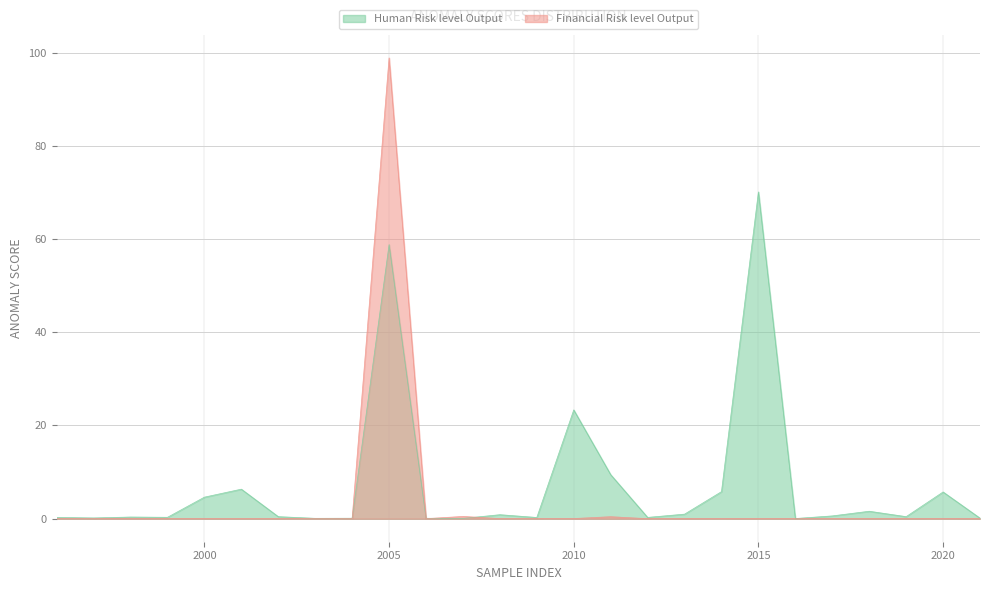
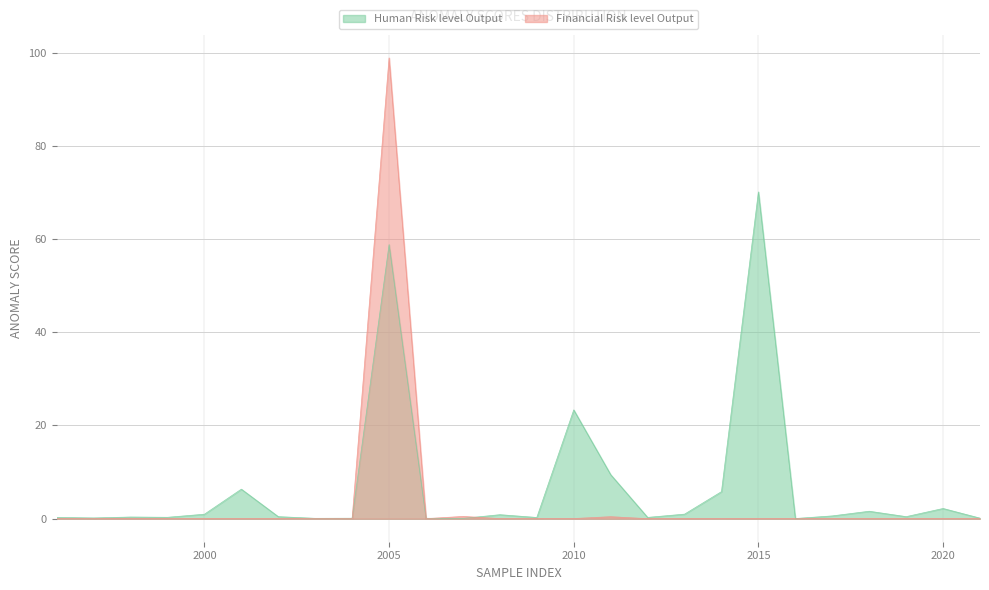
  {
    "Human Risk level Output": {
-     "2000": 5,
+     "2000": 1,
      "2005": 59,
      "2010": 23,
      "2015": 70,
-     "2020": 6
+     "2020": 2
    },
    "Financial Risk level Output": {
      "2000": 0,
      "2005": 99,
      "2010": 0,
      "2015": 0,
      "2020": 0
    }
  }
